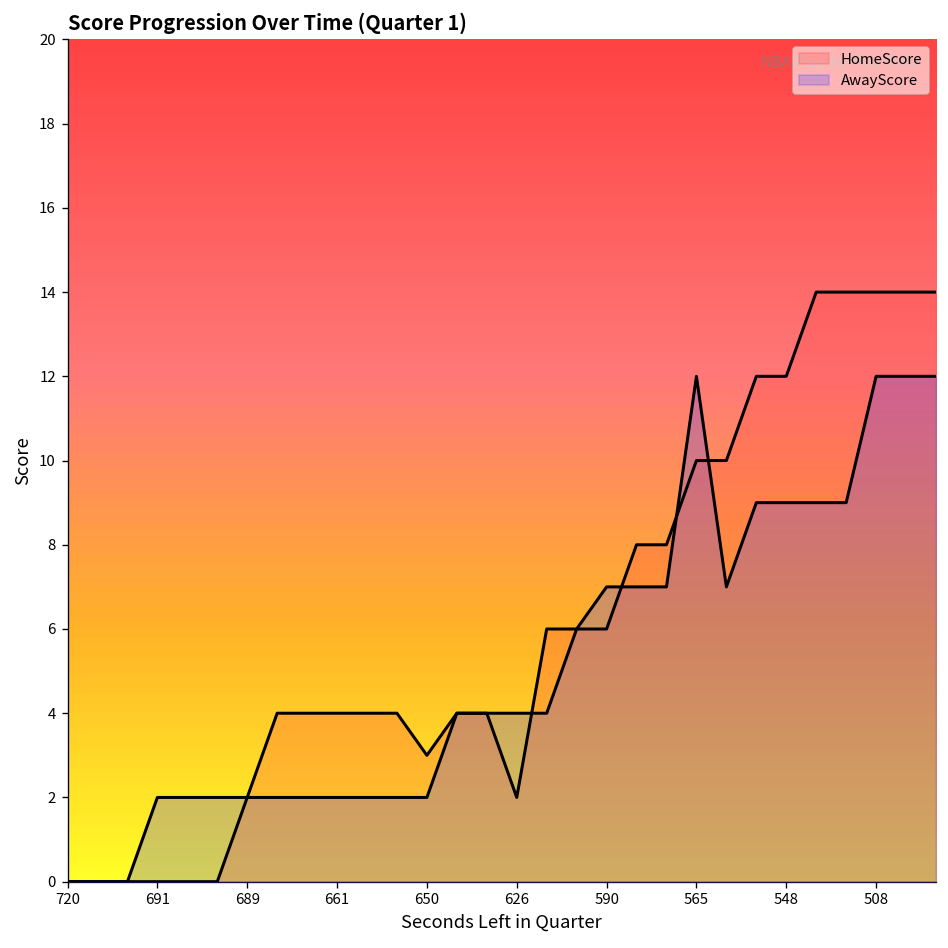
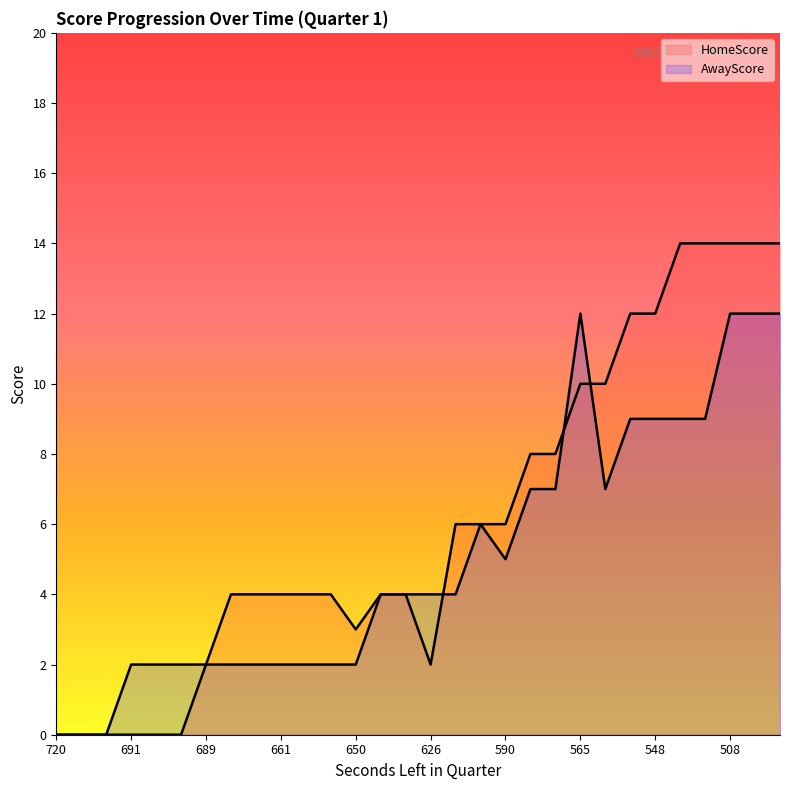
  {
    "HomeScore": {
      "661": 4,
      "650": 3,
      "626": 2,
      "590": 6,
      "565": 10,
      "548": 12,
      "508": 14
    },
    "AwayScore": {
      "661": 2,
      "650": 2,
      "626": 4,
-     "590": 7,
+     "590": 5,
      "565": 12,
      "548": 9,
      "508": 12
    }
  }
